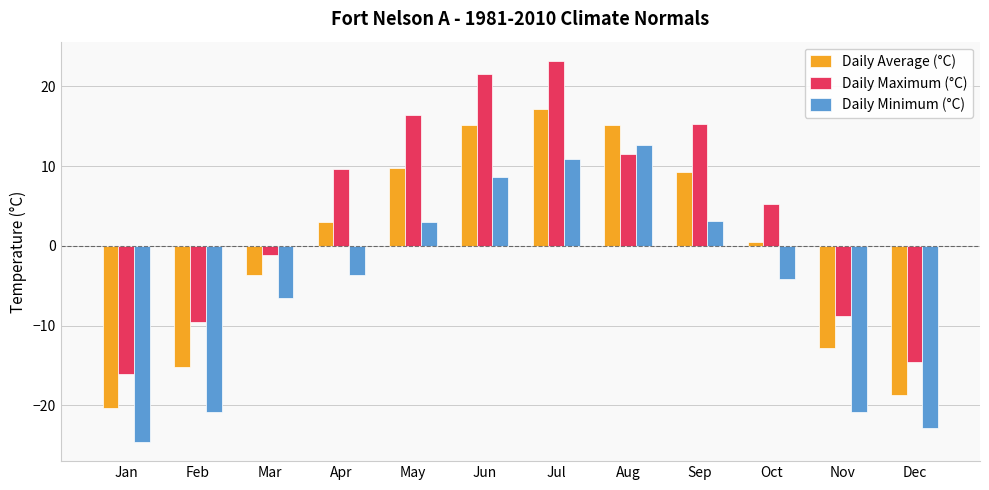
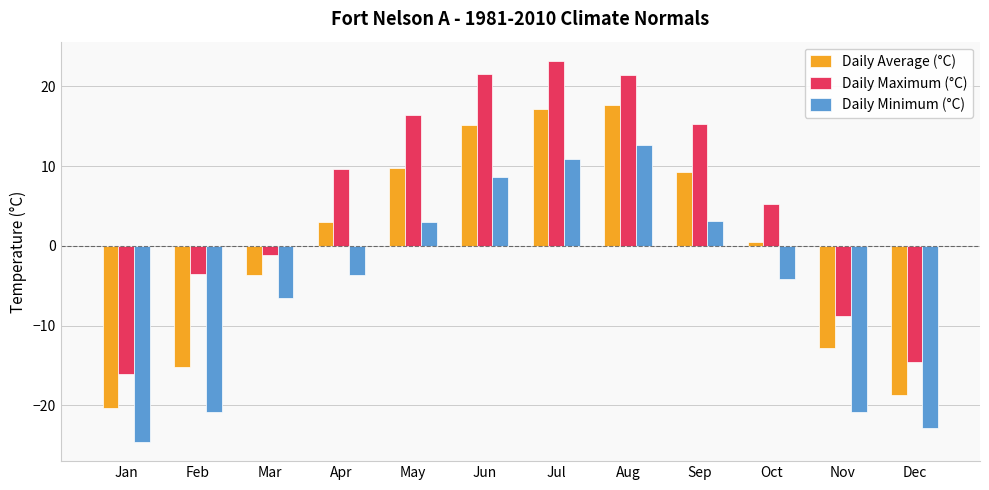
  {
    "Daily Average (°C)": {
      "Jan": -20,
      "Feb": -15,
      "Mar": -4,
      "Apr": 3,
      "May": 10,
      "Jun": 15,
      "Jul": 17,
-     "Aug": 15,
+     "Aug": 18,
      "Sep": 9,
      "Oct": 1,
      "Nov": -13,
      "Dec": -19
    },
    "Daily Maximum (°C)": {
      "Jan": -16,
-     "Feb": -10,
+     "Feb": -4,
      "Mar": -1,
      "Apr": 10,
      "May": 16,
      "Jun": 22,
      "Jul": 23,
-     "Aug": 12,
+     "Aug": 21,
      "Sep": 15,
      "Oct": 5,
      "Nov": -9,
      "Dec": -15
    },
    "Daily Minimum (°C)": {
      "Jan": -25,
      "Feb": -21,
      "Mar": -7,
      "Apr": -4,
      "May": 3,
      "Jun": 9,
      "Jul": 11,
      "Aug": 13,
      "Sep": 3,
      "Oct": -4,
      "Nov": -21,
      "Dec": -23
    }
  }
